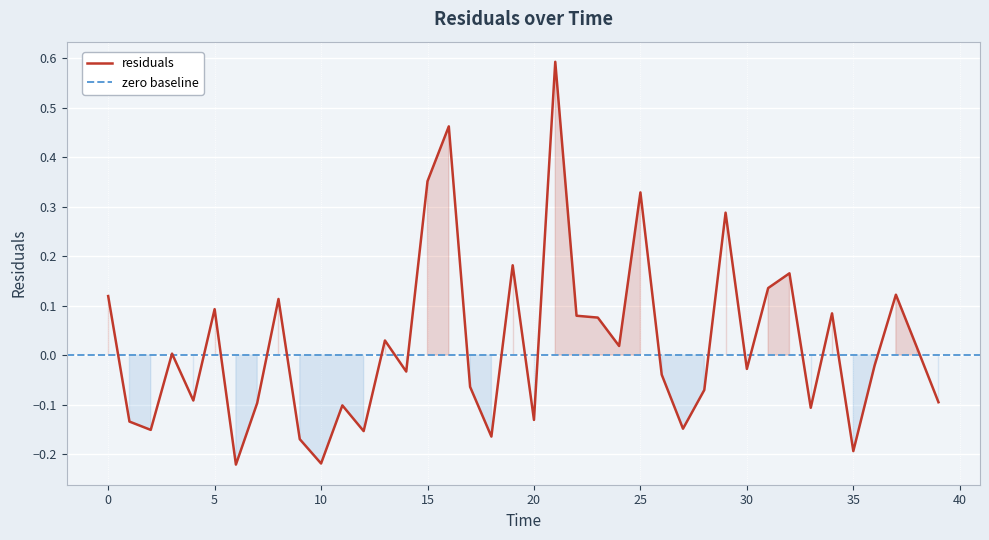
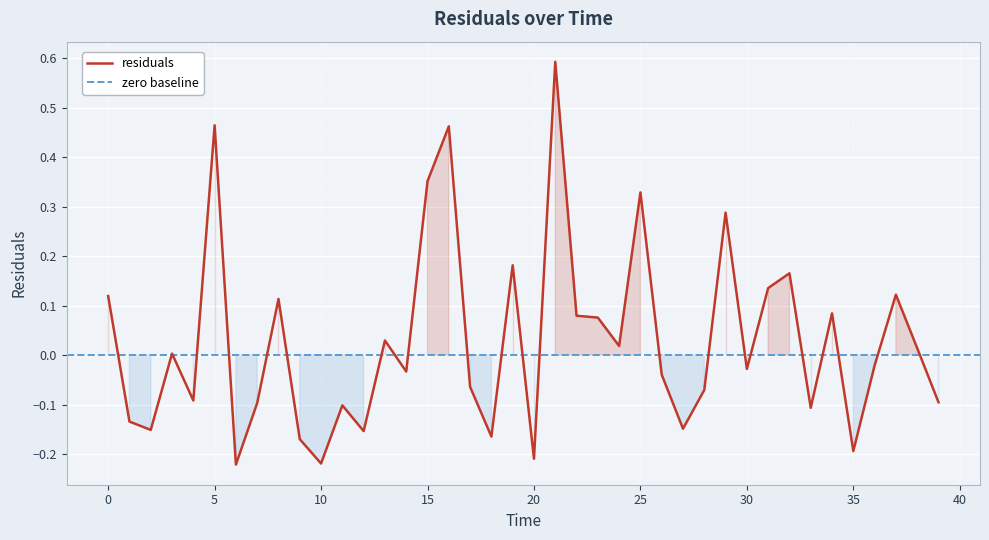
  {
    "0": 0.12,
-   "5": 0.09,
+   "5": 0.46,
    "10": -0.22,
    "15": 0.35,
-   "20": -0.13,
+   "20": -0.21,
    "25": 0.33,
    "30": -0.03,
    "35": -0.19
  }
